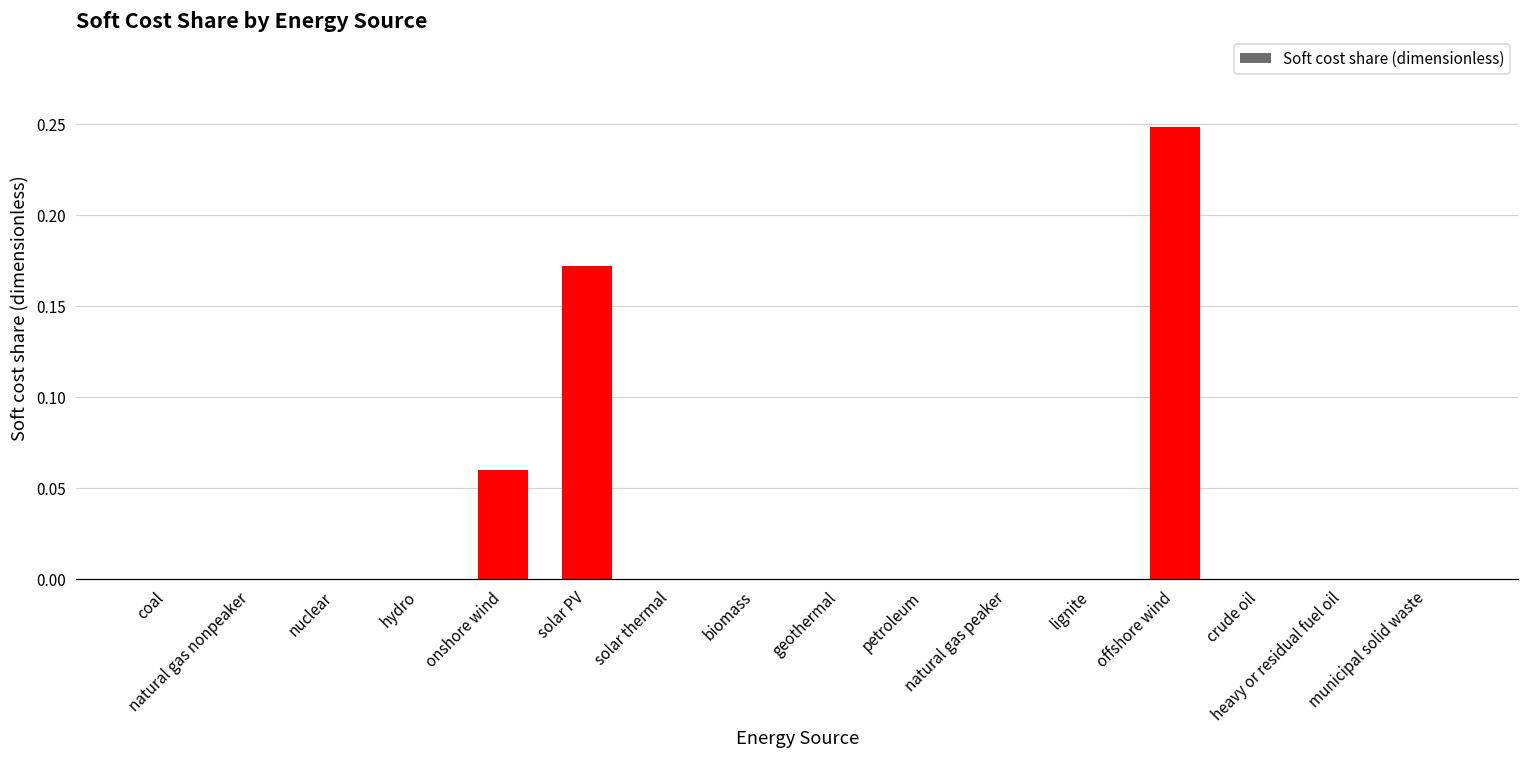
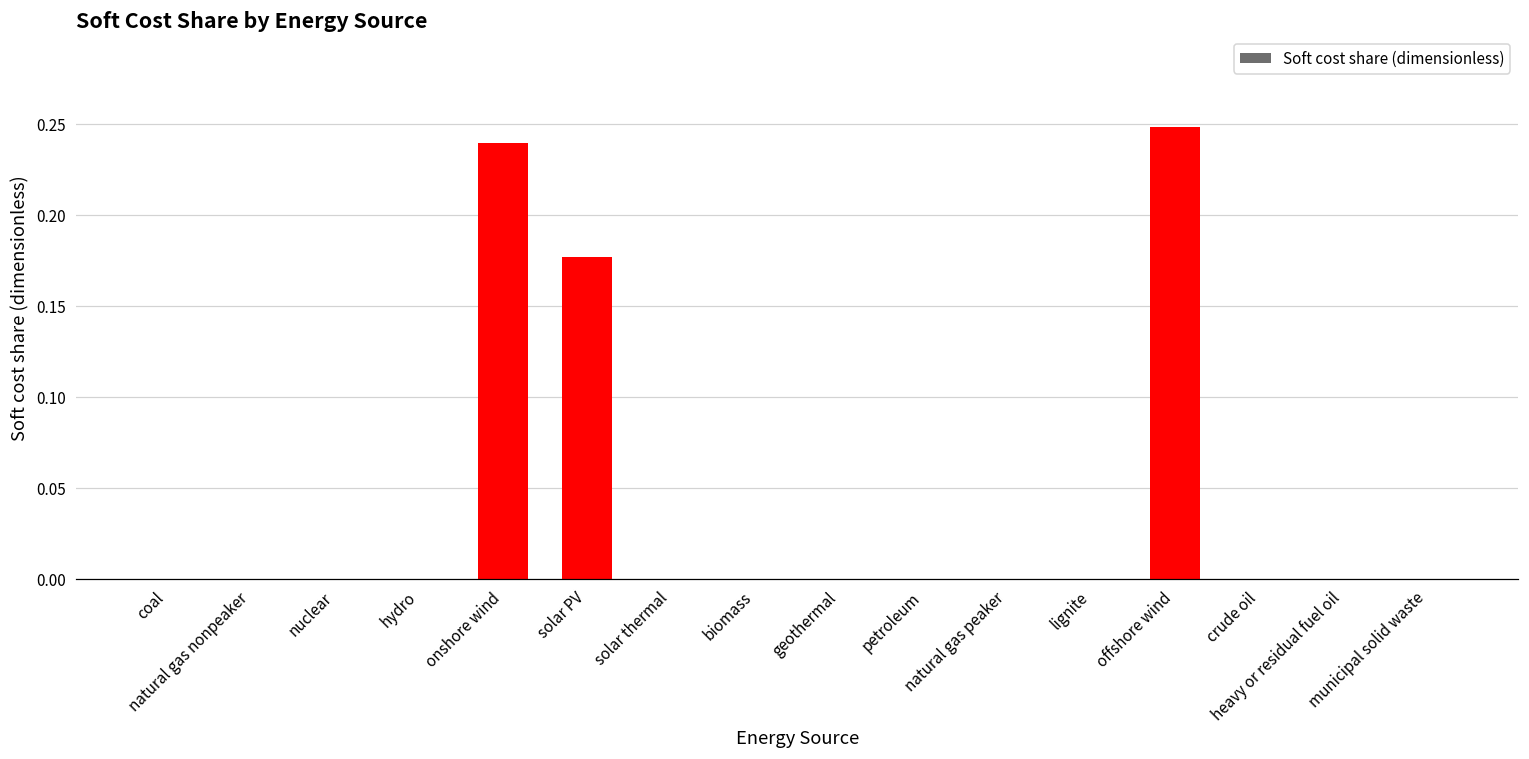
  {
    "coal": 0.000,
    "natural gas nonpeaker": 0.000,
    "nuclear": 0.000,
    "hydro": 0.000,
-   "onshore wind": 0.06,
-   "solar PV": 0.172,
+   "onshore wind": 0.24,
+   "solar PV": 0.177,
    "solar thermal": 0.000,
    "biomass": 0.000,
    "geothermal": 0.000,
    "petroleum": 0.000,
    "natural gas peaker": 0.000,
    "lignite": 0.000,
    "offshore wind": 0.249,
    "crude oil": 0.000,
    "heavy or residual fuel oil": 0.000,
    "municipal solid waste": 0.000
  }
